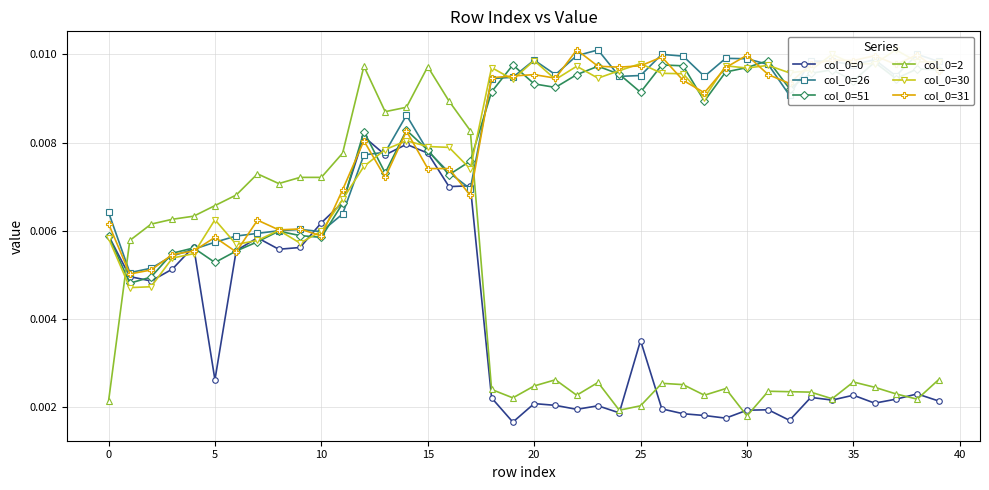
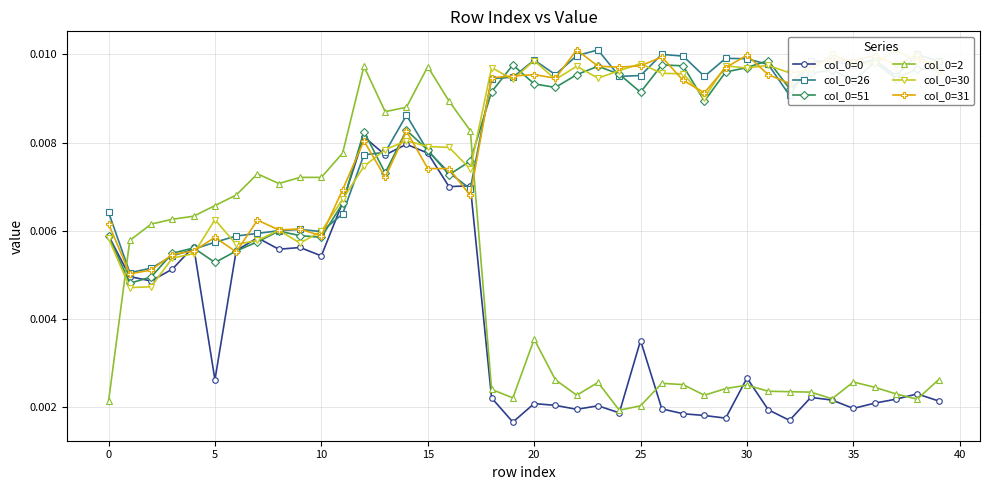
  {
    "col_0=0": {
      "5": 0.0026,
-     "10": 0.0062,
+     "10": 0.0054,
      "20": 0.0021,
      "25": 0.0035,
-     "30": 0.0019,
-     "35": 0.0023
+     "30": 0.0027,
+     "35": 0.0020
    },
    "col_0=2": {
      "0": 0.0021,
      "5": 0.0066,
      "10": 0.0072,
      "15": 0.0097,
-     "20": 0.0025,
+     "20": 0.0035,
      "25": 0.0020,
-     "30": 0.0018,
+     "30": 0.0025,
      "35": 0.0026
    }
  }
